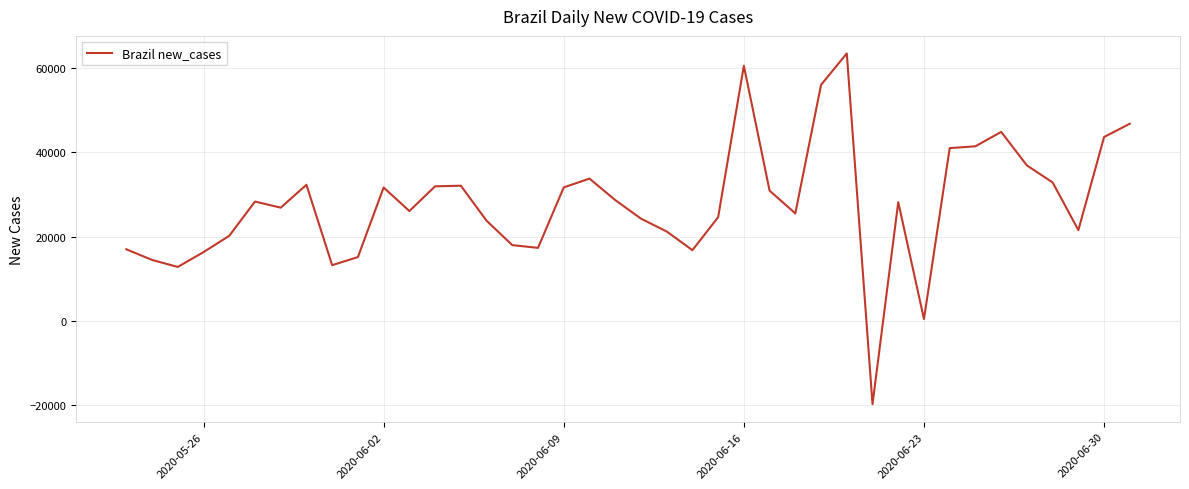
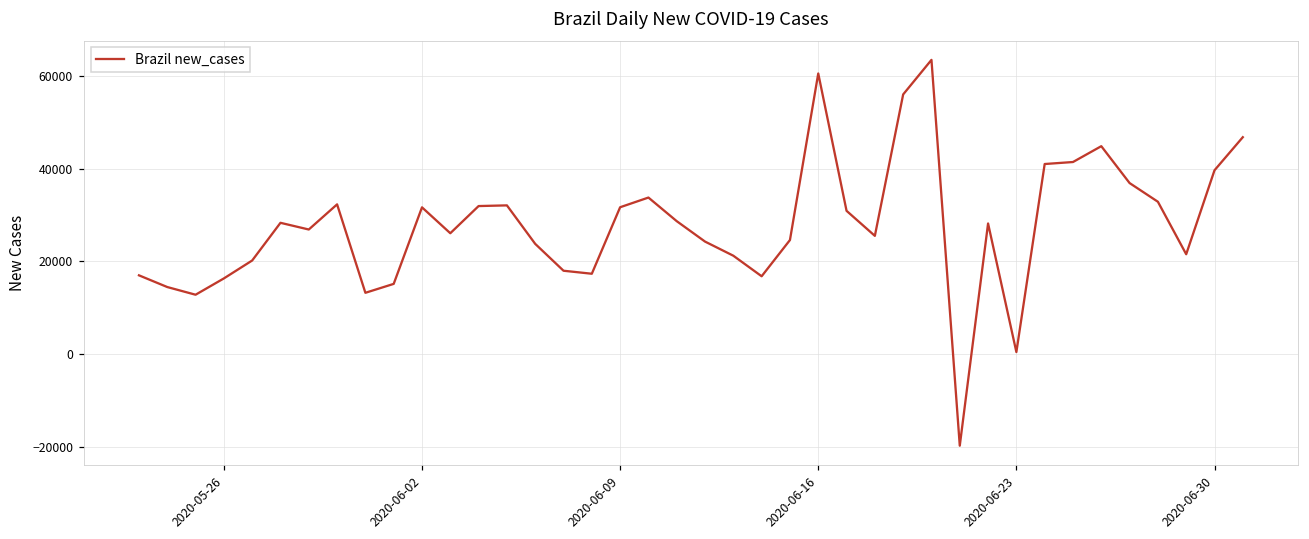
  {
    "2020-05-26": 16000,
    "2020-06-02": 32000,
    "2020-06-09": 32000,
    "2020-06-16": 61000,
    "2020-06-23": 0,
-   "2020-06-30": 44000
+   "2020-06-30": 40000
  }
